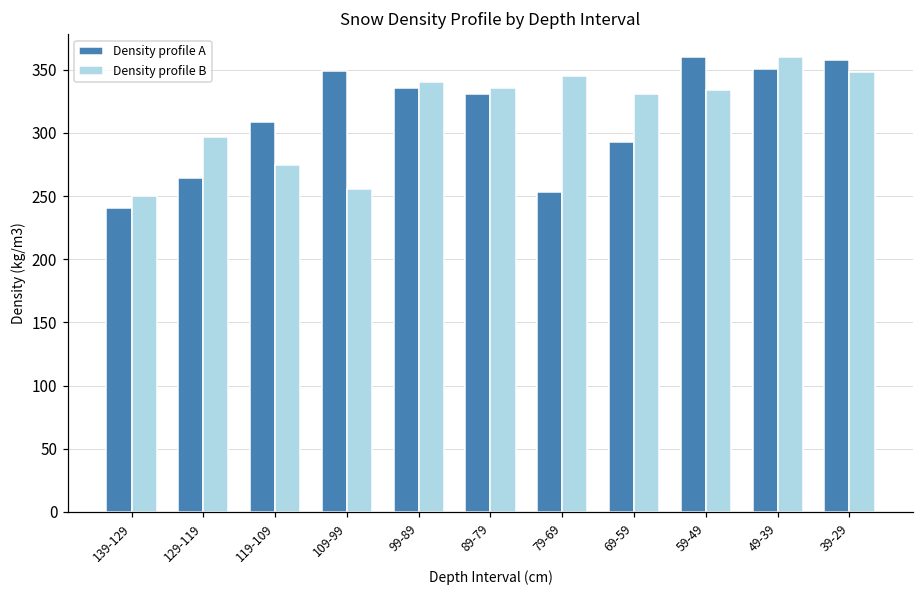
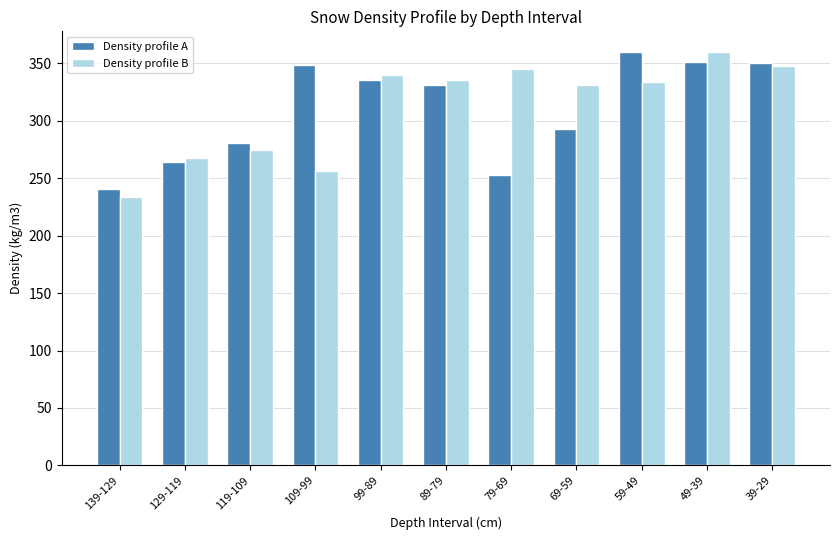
  {
    "Density profile A": {
      "139-129": 241,
      "129-119": 264,
-     "119-109": 309,
+     "119-109": 281,
      "109-99": 349,
      "99-89": 336,
      "89-79": 331,
      "79-69": 253,
      "69-59": 293,
      "59-49": 360,
      "49-39": 351,
-     "39-29": 358
+     "39-29": 350
    },
    "Density profile B": {
-     "139-129": 250,
-     "129-119": 297,
+     "139-129": 234,
+     "129-119": 268,
      "119-109": 275,
      "109-99": 256,
      "99-89": 340,
      "89-79": 336,
      "79-69": 345,
      "69-59": 331,
      "59-49": 334,
      "49-39": 360,
      "39-29": 348
    }
  }
